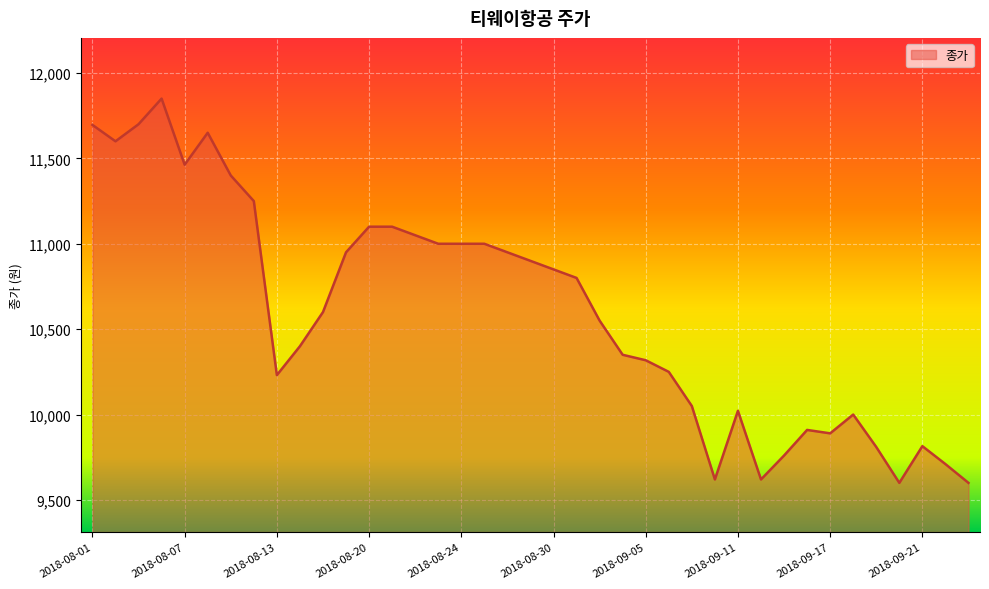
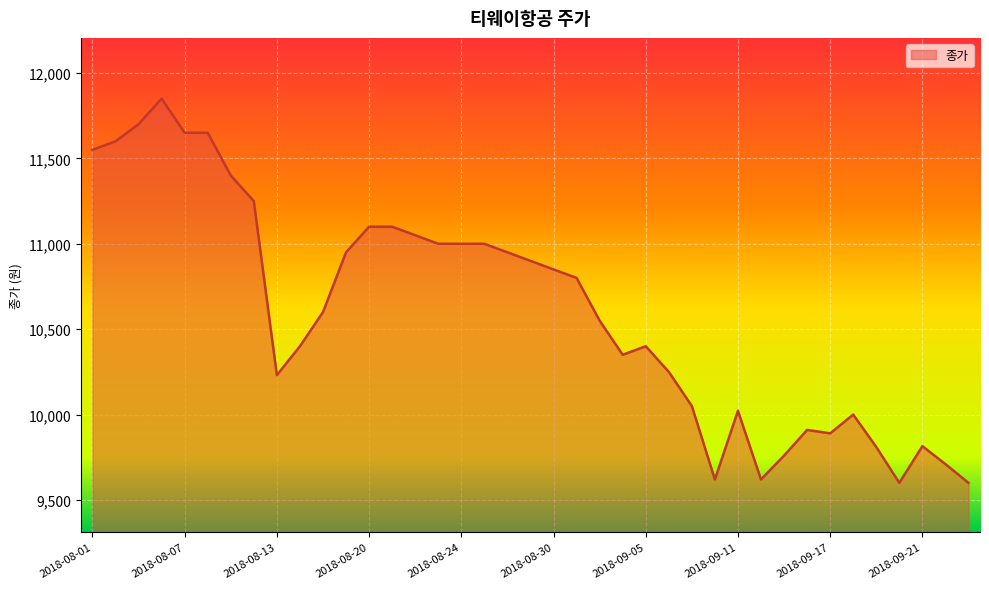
  {
-   "2018-08-01": "11,700",
-   "2018-08-07": "11,460",
+   "2018-08-01": "11,550",
+   "2018-08-07": "11,650",
    "2018-08-13": "10,230",
    "2018-08-20": "11,100",
    "2018-08-24": "11,000",
    "2018-08-30": "10,850",
-   "2018-09-05": "10,320",
+   "2018-09-05": "10,400",
    "2018-09-11": "10,020",
    "2018-09-17": "9,890",
    "2018-09-21": "9,820"
  }
